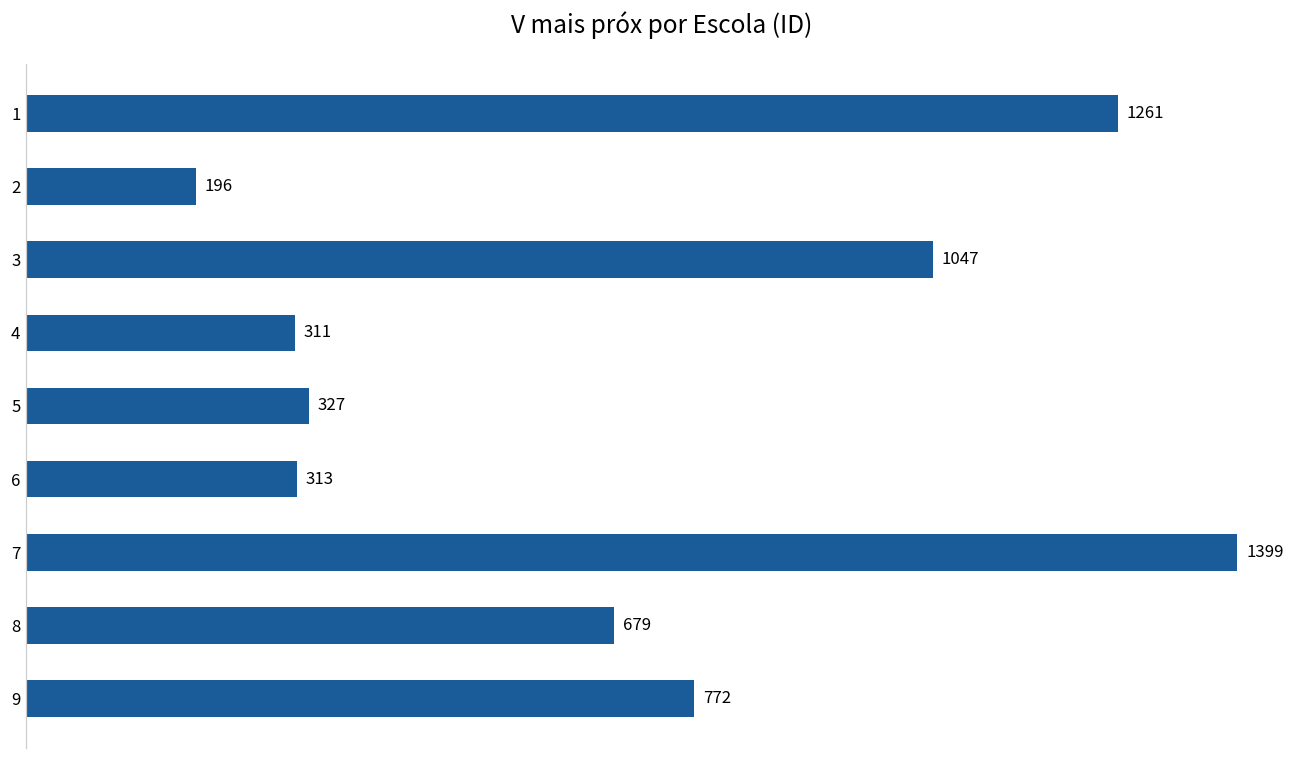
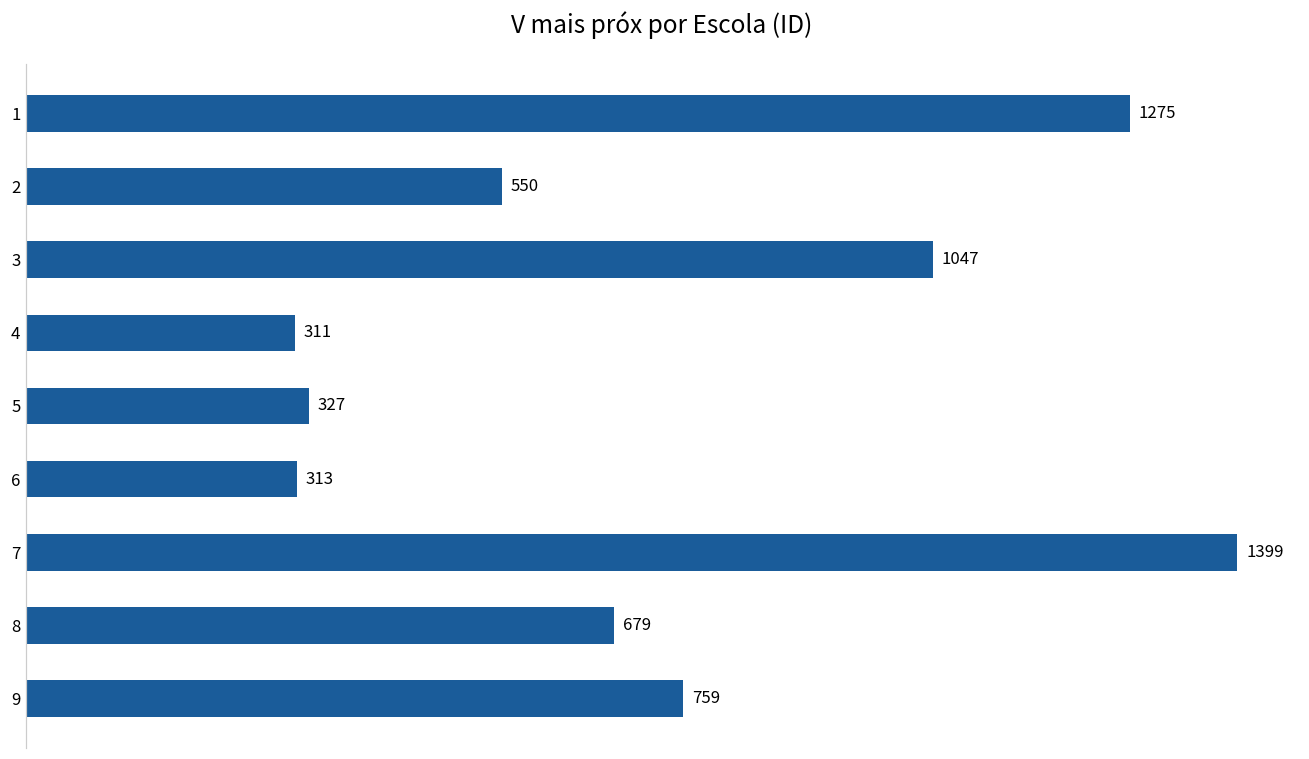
  {
-   "1": 1261,
-   "2": 196,
+   "1": 1275,
+   "2": 550,
    "3": 1047,
    "4": 311,
    "5": 327,
    "6": 313,
    "7": 1399,
    "8": 679,
-   "9": 772
+   "9": 759
  }
